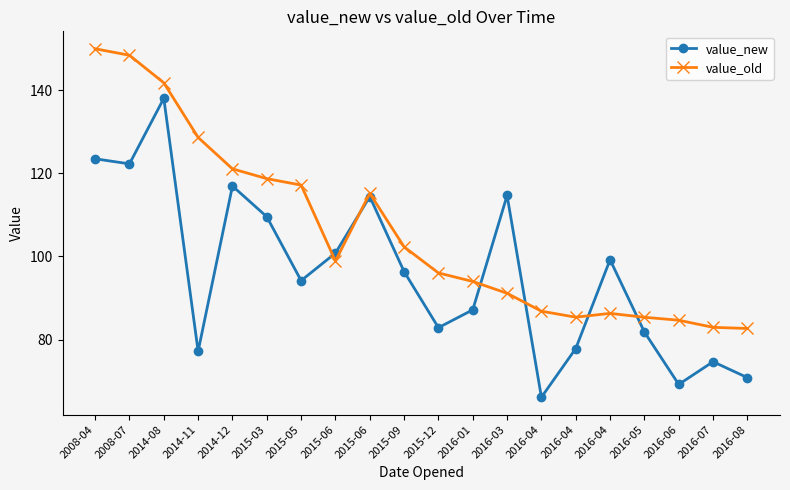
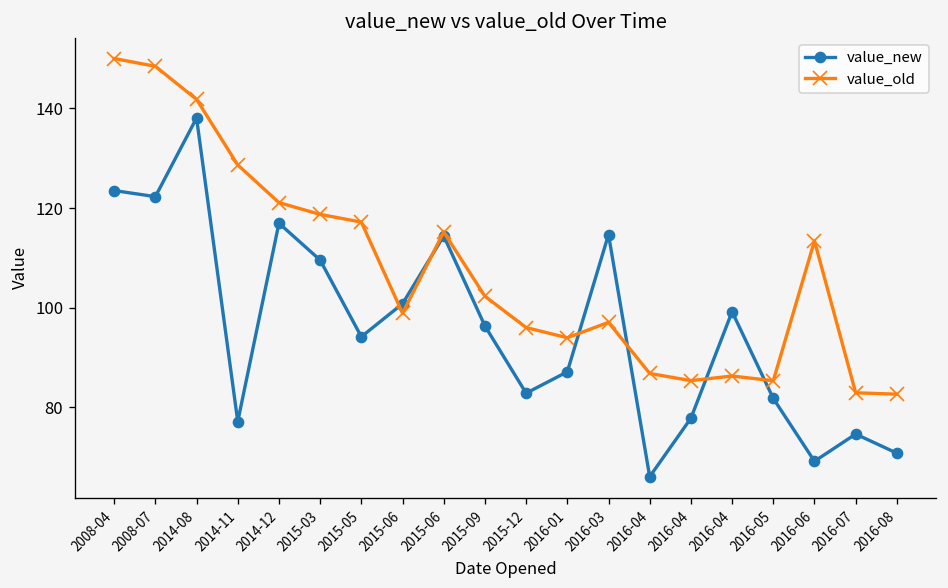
  {
    "value_new": {
      "2008-04": 124,
      "2008-07": 122,
      "2014-08": 138,
      "2014-11": 77,
      "2014-12": 117,
      "2015-03": 110,
      "2015-05": 94,
      "2015-09": 96,
      "2015-12": 83,
      "2016-01": 87,
      "2016-03": 115,
      "2016-05": 82,
      "2016-06": 69,
      "2016-07": 75,
      "2016-08": 71
    },
    "value_old": {
      "2008-04": 150,
      "2008-07": 148,
      "2014-08": 142,
      "2014-11": 129,
      "2014-12": 121,
      "2015-03": 119,
      "2015-05": 117,
      "2015-09": 102,
      "2015-12": 96,
      "2016-01": 94,
-     "2016-03": 91,
+     "2016-03": 97,
      "2016-05": 85,
-     "2016-06": 85,
+     "2016-06": 113,
      "2016-07": 83,
      "2016-08": 83
    }
  }
